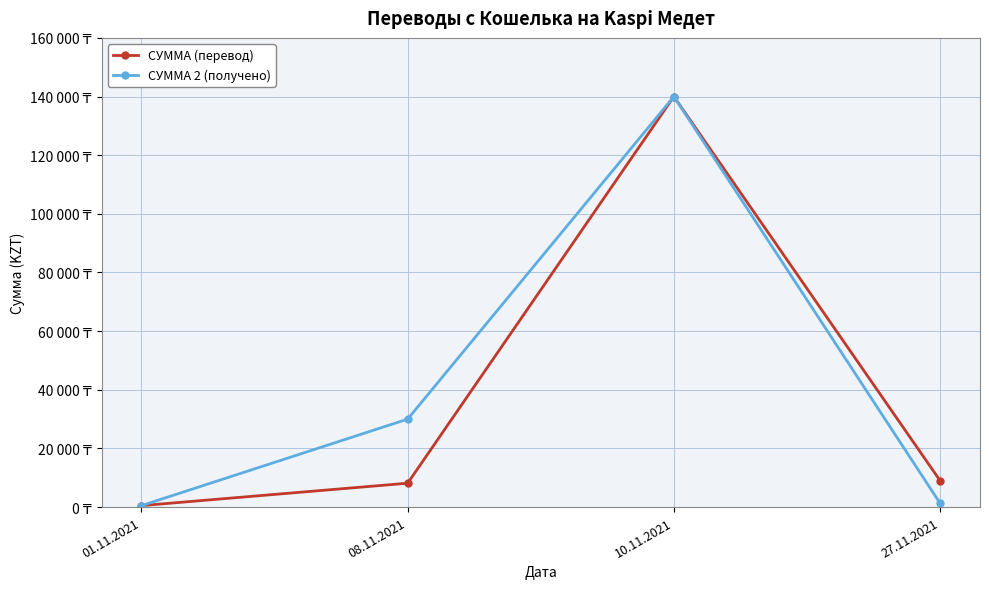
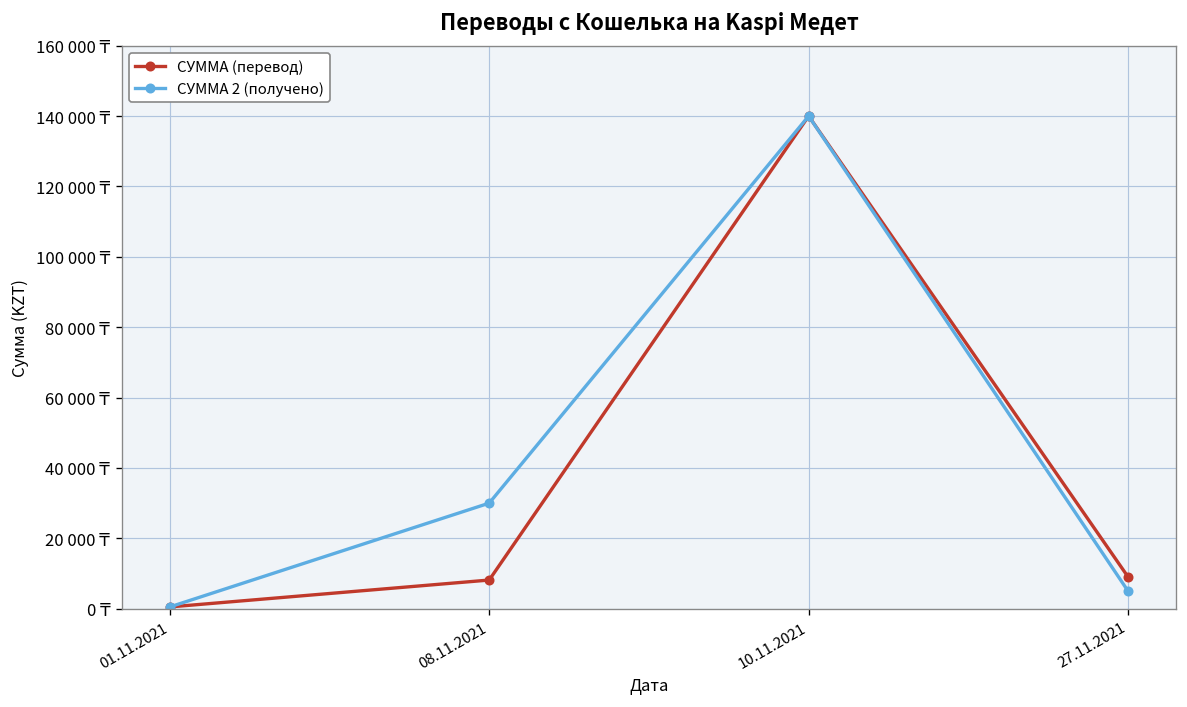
  {
    "СУММА (перевод)": {
      "08.11.2021": "8000 ₸",
      "27.11.2021": "9000 ₸"
    },
    "СУММА 2 (получено)": {
      "08.11.2021": "30000 ₸",
-     "27.11.2021": "1000 ₸"
+     "27.11.2021": "5000 ₸"
    }
  }
